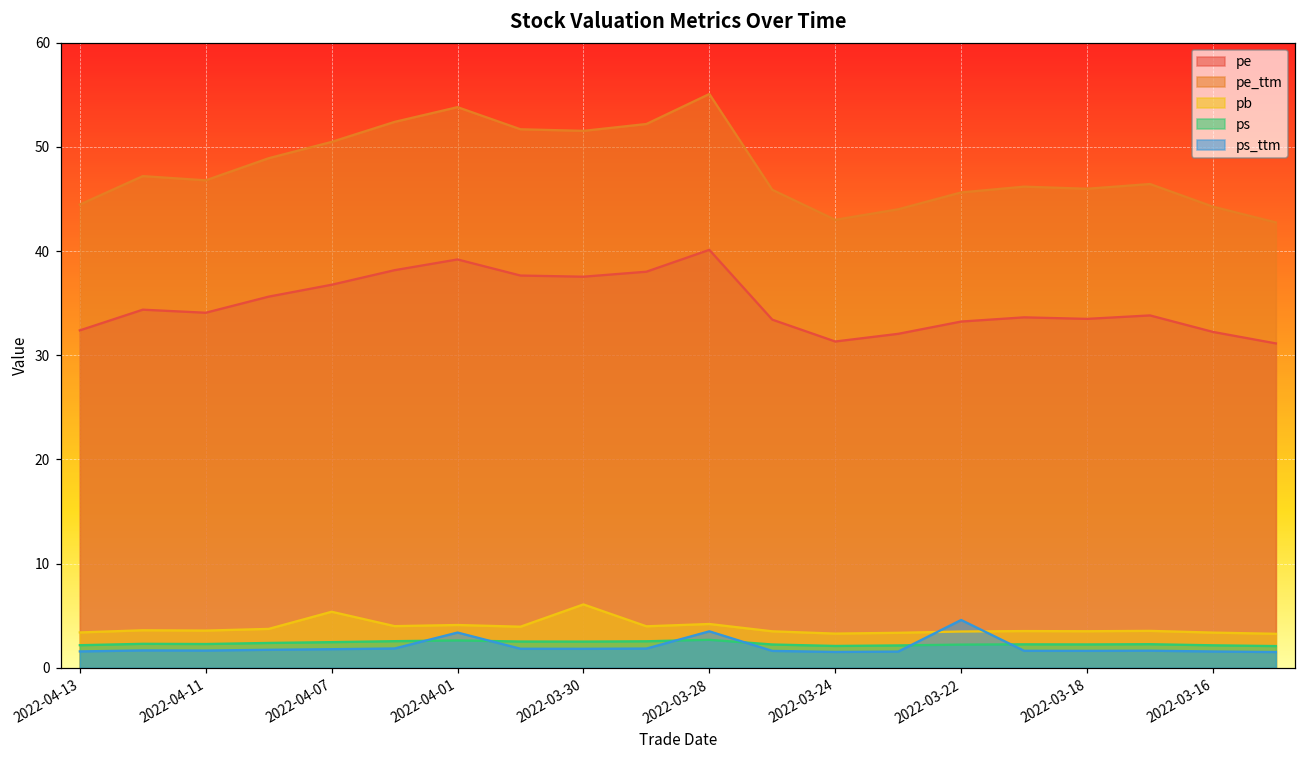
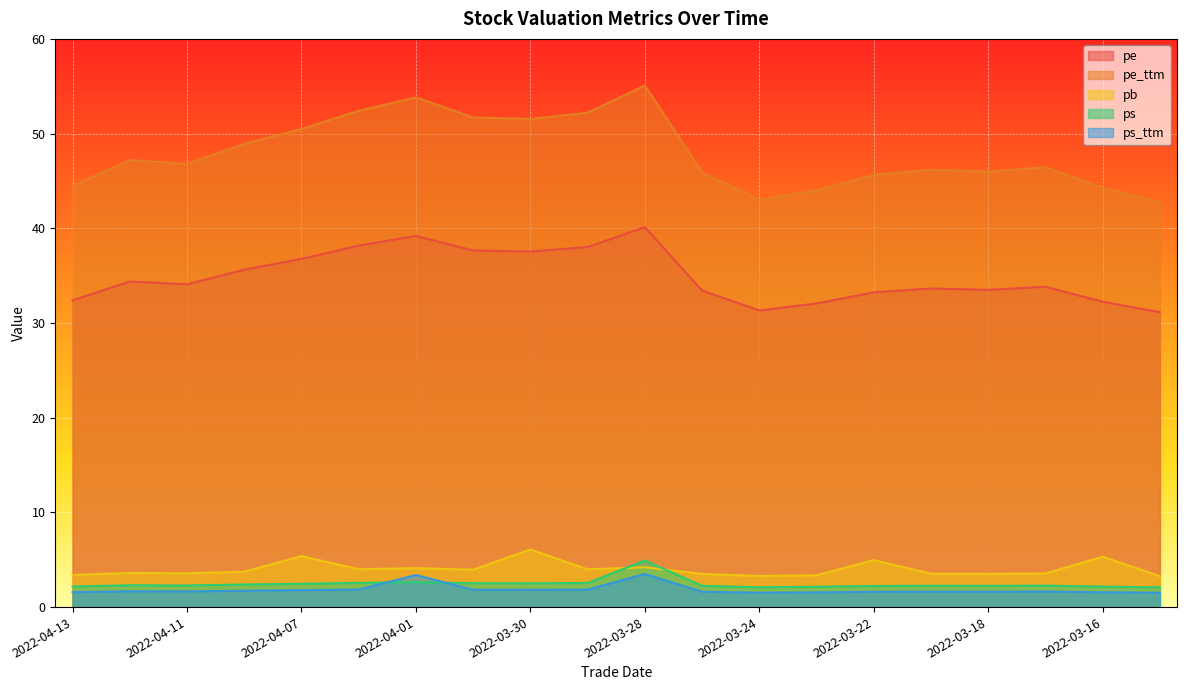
  {
    "pb": {
      "2022-04-13": 3,
      "2022-04-11": 4,
      "2022-04-07": 5,
      "2022-04-01": 4,
      "2022-03-30": 6,
      "2022-03-28": 4,
      "2022-03-24": 3,
-     "2022-03-22": 3,
+     "2022-03-22": 5,
      "2022-03-18": 4,
-     "2022-03-16": 3
+     "2022-03-16": 5
    },
    "ps": {
      "2022-04-13": 2,
      "2022-04-11": 2,
      "2022-04-07": 2,
      "2022-04-01": 3,
      "2022-03-30": 3,
-     "2022-03-28": 3,
+     "2022-03-28": 5,
      "2022-03-24": 2,
      "2022-03-22": 2,
      "2022-03-18": 2,
      "2022-03-16": 2
    },
    "ps_ttm": {
      "2022-04-13": 2,
      "2022-04-11": 2,
      "2022-04-07": 2,
      "2022-04-01": 3,
      "2022-03-30": 2,
      "2022-03-28": 4,
      "2022-03-24": 2,
-     "2022-03-22": 5,
+     "2022-03-22": 2,
      "2022-03-18": 2,
      "2022-03-16": 2
    }
  }
